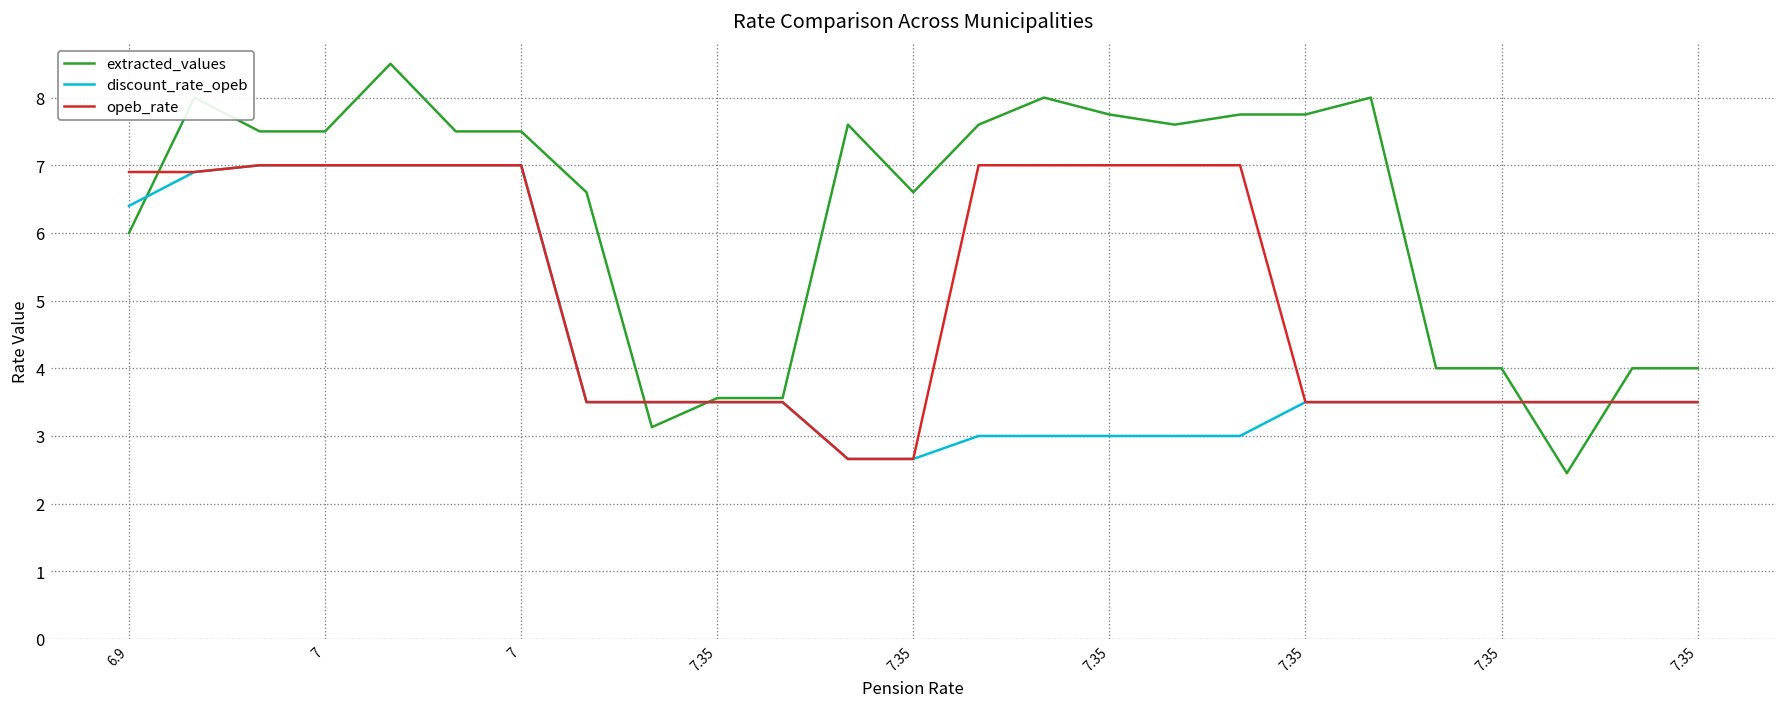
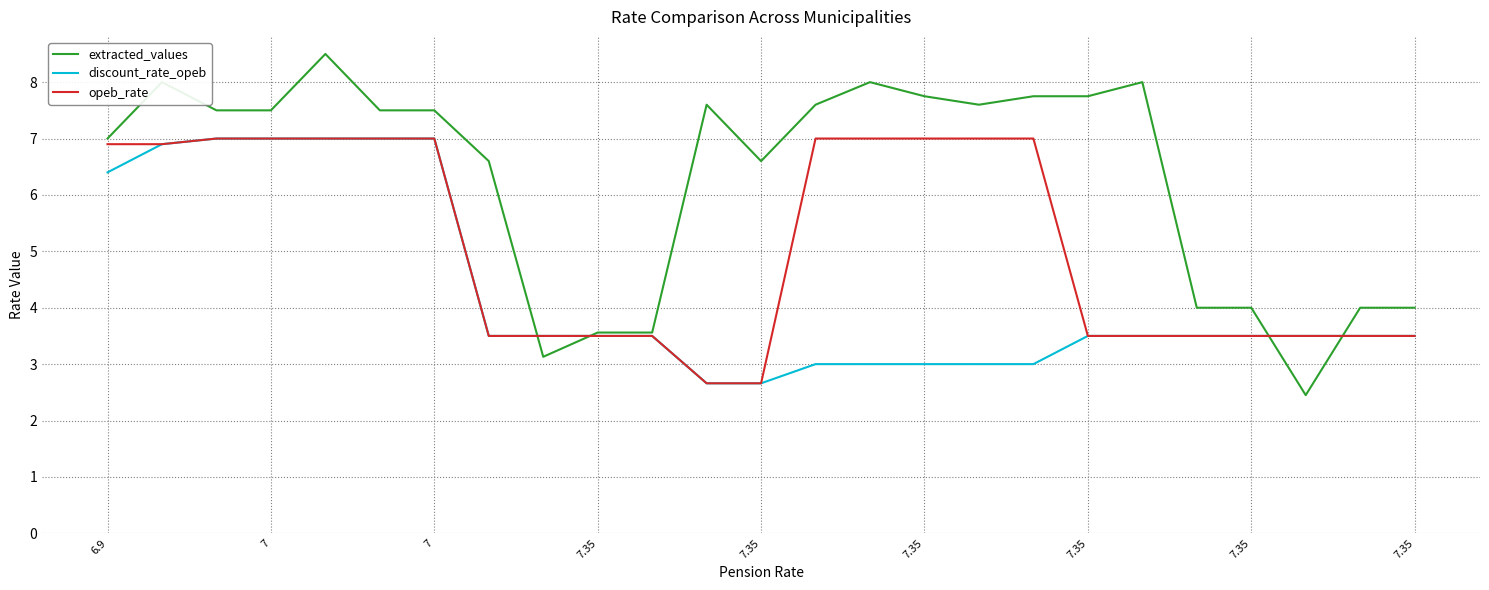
  {
    "extracted_values": {
-     "6.9": 6
+     "6.9": 7
    },
    "discount_rate_opeb": {
      "6.9": 6.4
    },
    "opeb_rate": {
      "6.9": 6.9
    }
  }
